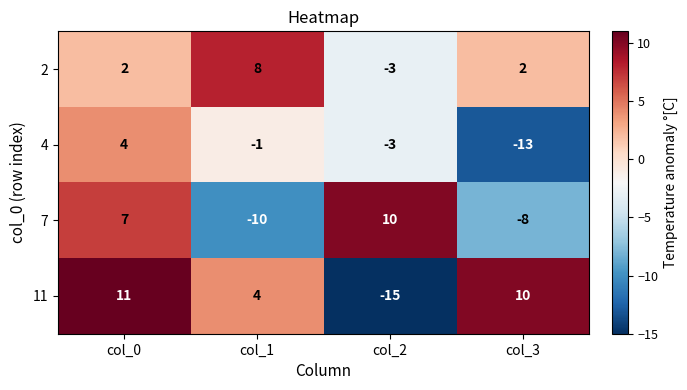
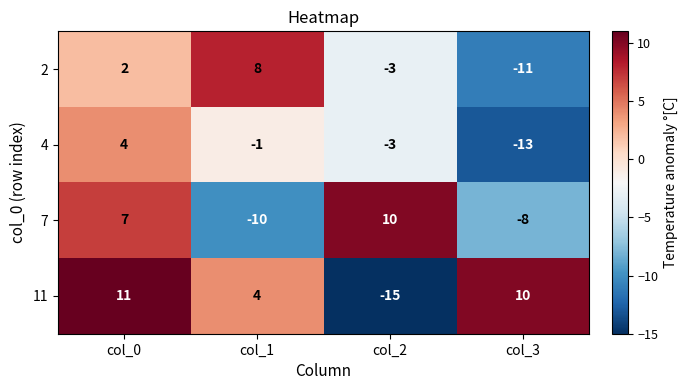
  {
    "2": {
      "col_0": 2,
      "col_1": 8,
      "col_2": -3,
-     "col_3": 2
+     "col_3": -11
    },
    "4": {
      "col_0": 4,
      "col_1": -1,
      "col_2": -3,
      "col_3": -13
    },
    "7": {
      "col_0": 7,
      "col_1": -10,
      "col_2": 10,
      "col_3": -8
    },
    "11": {
      "col_0": 11,
      "col_1": 4,
      "col_2": -15,
      "col_3": 10
    }
  }
